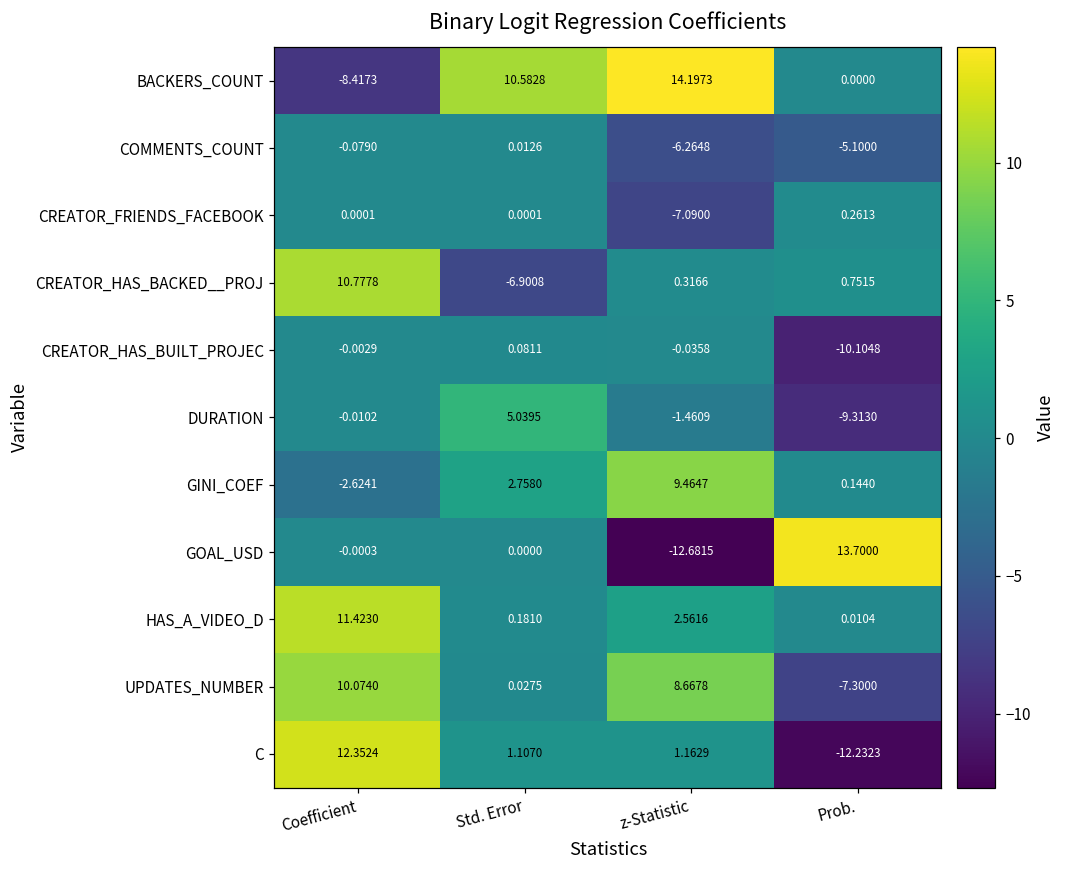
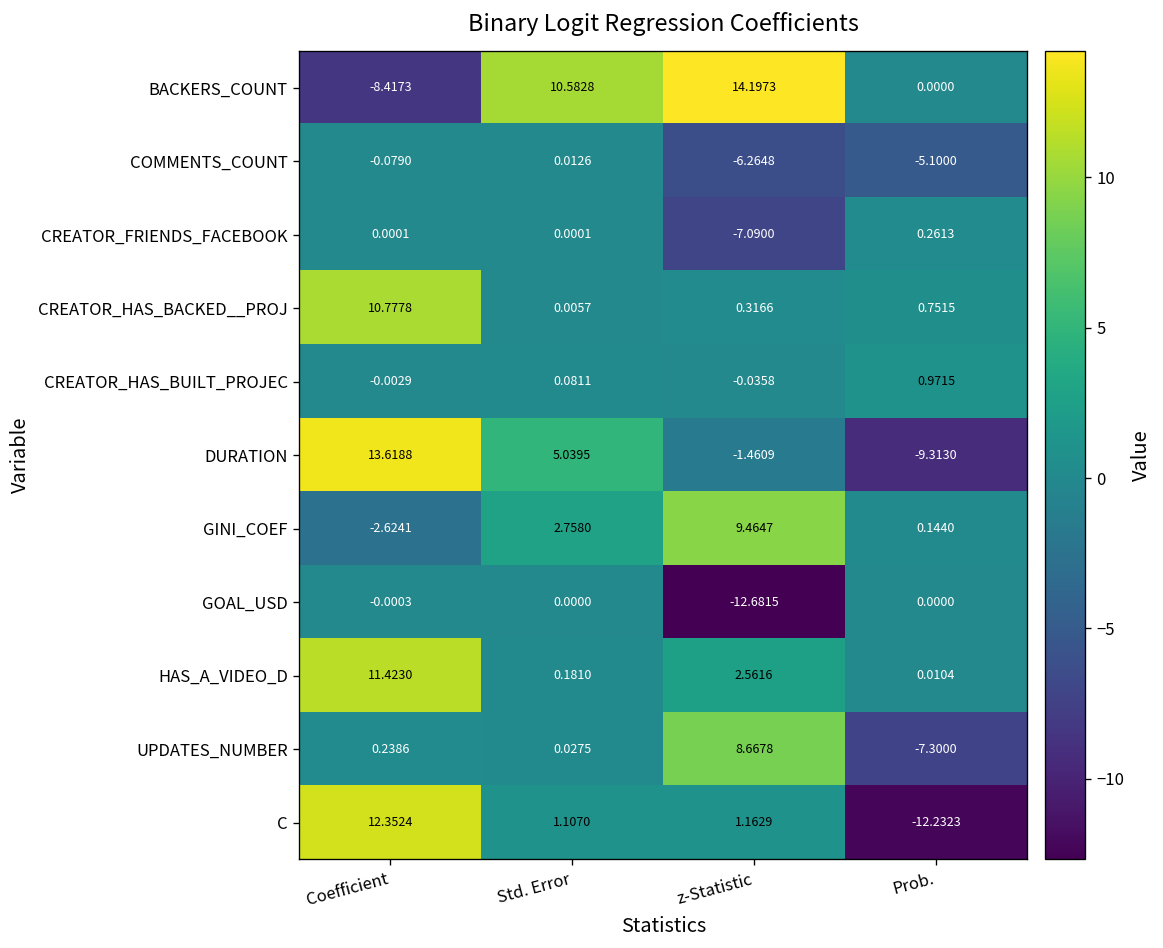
  {
    "BACKERS_COUNT": {
      "Coefficient": -8.4173,
      "Std. Error": 10.5828,
      "z-Statistic": 14.1973,
      "Prob.": 0.0000
    },
    "COMMENTS_COUNT": {
      "Coefficient": -0.0790,
      "Std. Error": 0.0126,
      "z-Statistic": -6.2648,
      "Prob.": -5.1000
    },
    "CREATOR_FRIENDS_FACEBOOK": {
      "Coefficient": 0.0001,
      "Std. Error": 0.0001,
      "z-Statistic": -7.0900,
      "Prob.": 0.2613
    },
    "CREATOR_HAS_BACKED__PROJ": {
      "Coefficient": 10.7778,
-     "Std. Error": -6.9008,
+     "Std. Error": 0.0057,
      "z-Statistic": 0.3166,
      "Prob.": 0.7515
    },
    "CREATOR_HAS_BUILT_PROJEC": {
      "Coefficient": -0.0029,
      "Std. Error": 0.0811,
      "z-Statistic": -0.0358,
-     "Prob.": -10.1048
+     "Prob.": 0.9715
    },
    "DURATION": {
-     "Coefficient": -0.0102,
+     "Coefficient": 13.6188,
      "Std. Error": 5.0395,
      "z-Statistic": -1.4609,
      "Prob.": -9.3130
    },
    "GINI_COEF": {
      "Coefficient": -2.6241,
      "Std. Error": 2.7580,
      "z-Statistic": 9.4647,
      "Prob.": 0.1440
    },
    "GOAL_USD": {
      "Coefficient": -0.0003,
      "Std. Error": 0.0000,
      "z-Statistic": -12.6815,
-     "Prob.": 13.7000
+     "Prob.": 0.0000
    },
    "HAS_A_VIDEO_D": {
      "Coefficient": 11.4230,
      "Std. Error": 0.1810,
      "z-Statistic": 2.5616,
      "Prob.": 0.0104
    },
    "UPDATES_NUMBER": {
-     "Coefficient": 10.0740,
+     "Coefficient": 0.2386,
      "Std. Error": 0.0275,
      "z-Statistic": 8.6678,
      "Prob.": -7.3000
    },
    "C": {
      "Coefficient": 12.3524,
      "Std. Error": 1.1070,
      "z-Statistic": 1.1629,
      "Prob.": -12.2323
    }
  }
